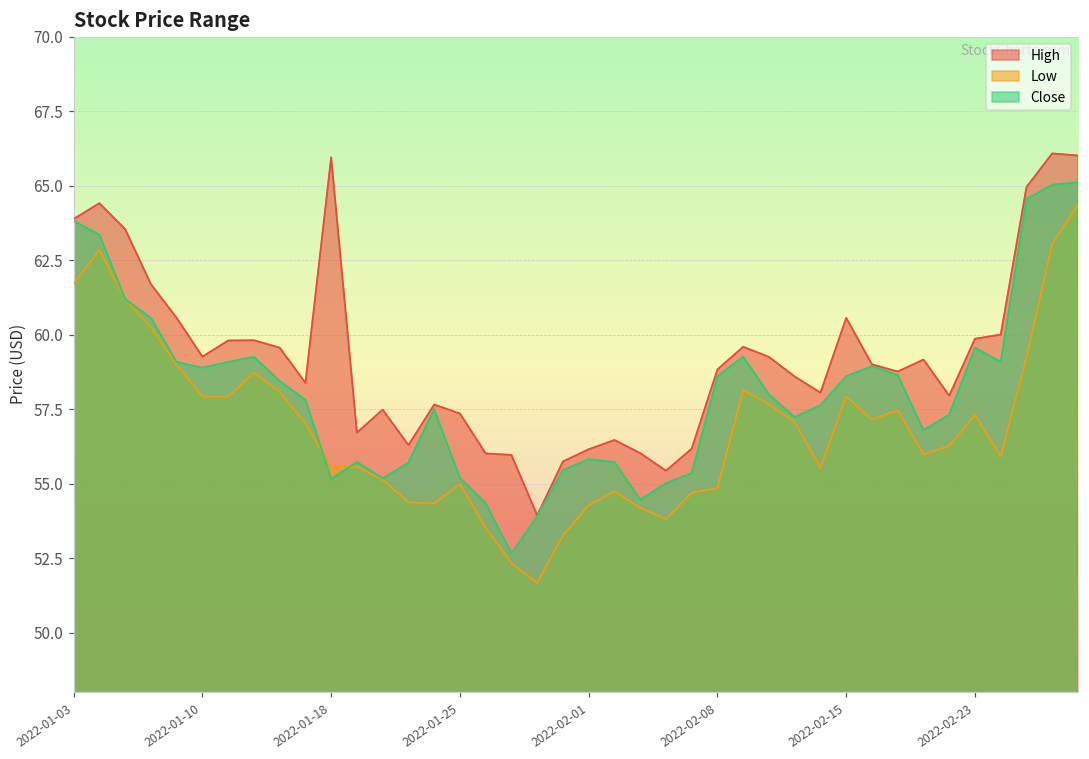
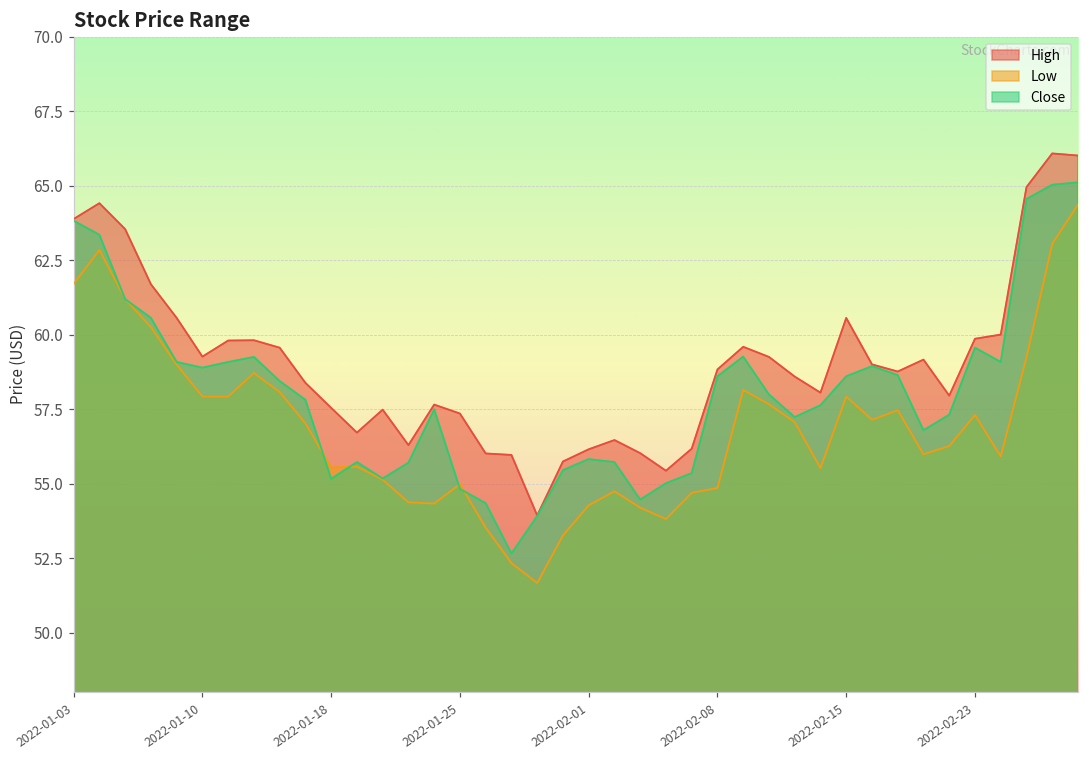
  {
    "High": {
      "2022-01-10": 59.3,
-     "2022-01-18": 66.0,
+     "2022-01-18": 57.5,
      "2022-01-25": 57.4,
      "2022-02-01": 56.2,
      "2022-02-08": 58.8,
      "2022-02-15": 60.6,
      "2022-02-23": 59.9
    },
    "Low": {
      "2022-01-03": 61.7,
      "2022-01-10": 57.9,
      "2022-01-18": 55.5,
      "2022-01-25": 55.0,
      "2022-02-01": 54.3,
      "2022-02-08": 54.9,
      "2022-02-15": 57.9,
      "2022-02-23": 57.3
    },
    "Close": {
      "2022-01-10": 58.9,
      "2022-01-18": 55.2,
-     "2022-01-25": 55.2,
+     "2022-01-25": 54.8,
      "2022-02-01": 55.8,
      "2022-02-08": 58.6,
      "2022-02-15": 58.6,
      "2022-02-23": 59.6
    }
  }
